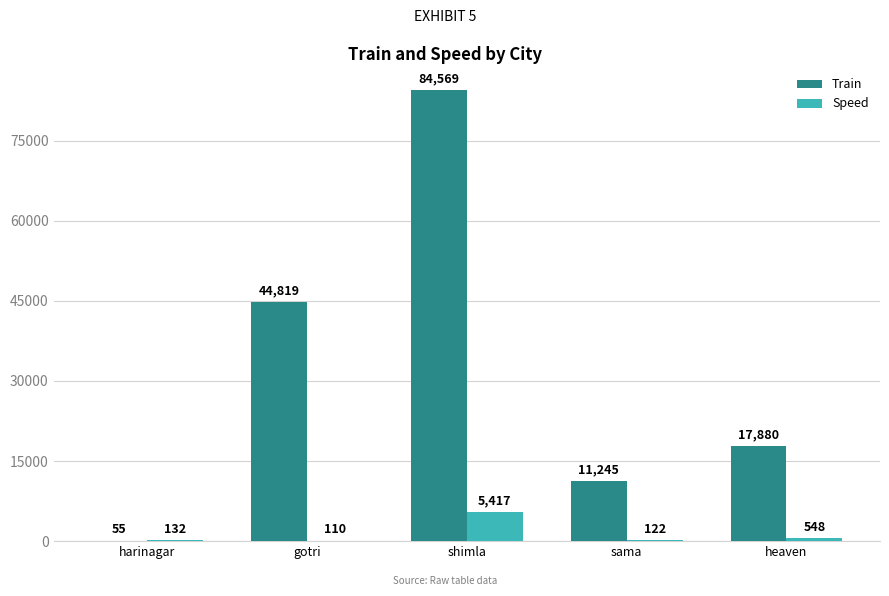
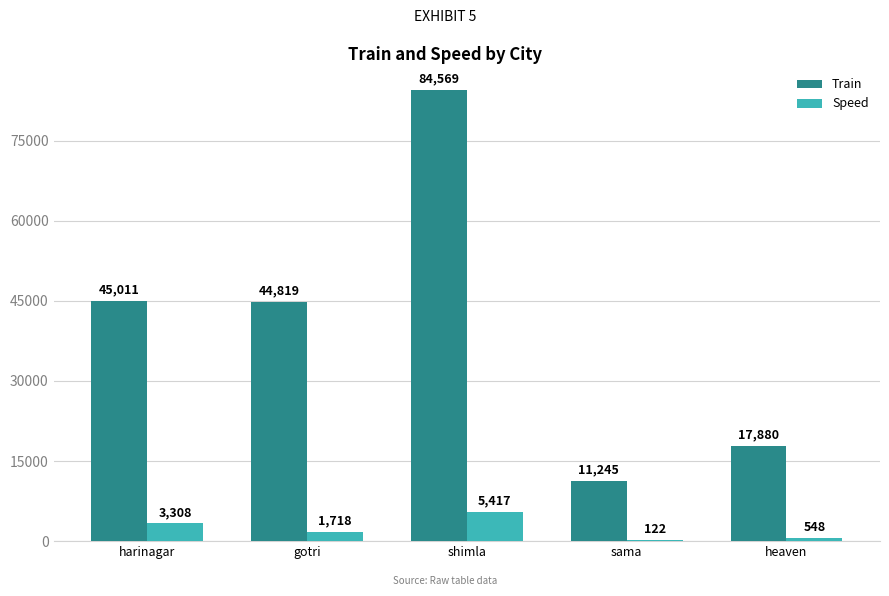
  {
    "Train": {
-     "harinagar": "55",
+     "harinagar": "45,011",
      "gotri": "44,819",
      "shimla": "84,569",
      "sama": "11,245",
      "heaven": "17,880"
    },
    "Speed": {
-     "harinagar": "132",
-     "gotri": "110",
+     "harinagar": "3,308",
+     "gotri": "1,718",
      "shimla": "5,417",
      "sama": "122",
      "heaven": "548"
    }
  }
